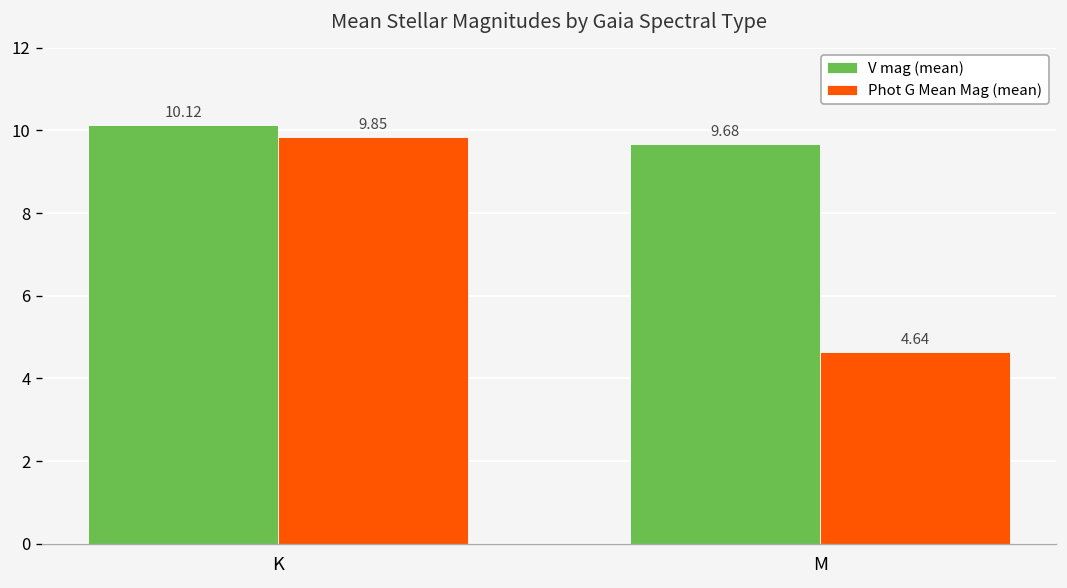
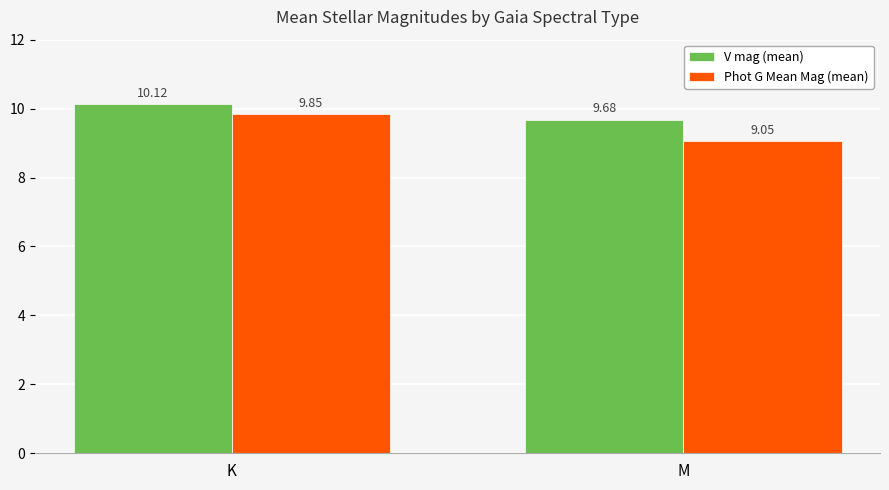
  {
    "V mag (mean)": {
      "K": 10.12,
      "M": 9.68
    },
    "Phot G Mean Mag (mean)": {
      "K": 9.85,
-     "M": 4.64
+     "M": 9.05
    }
  }
